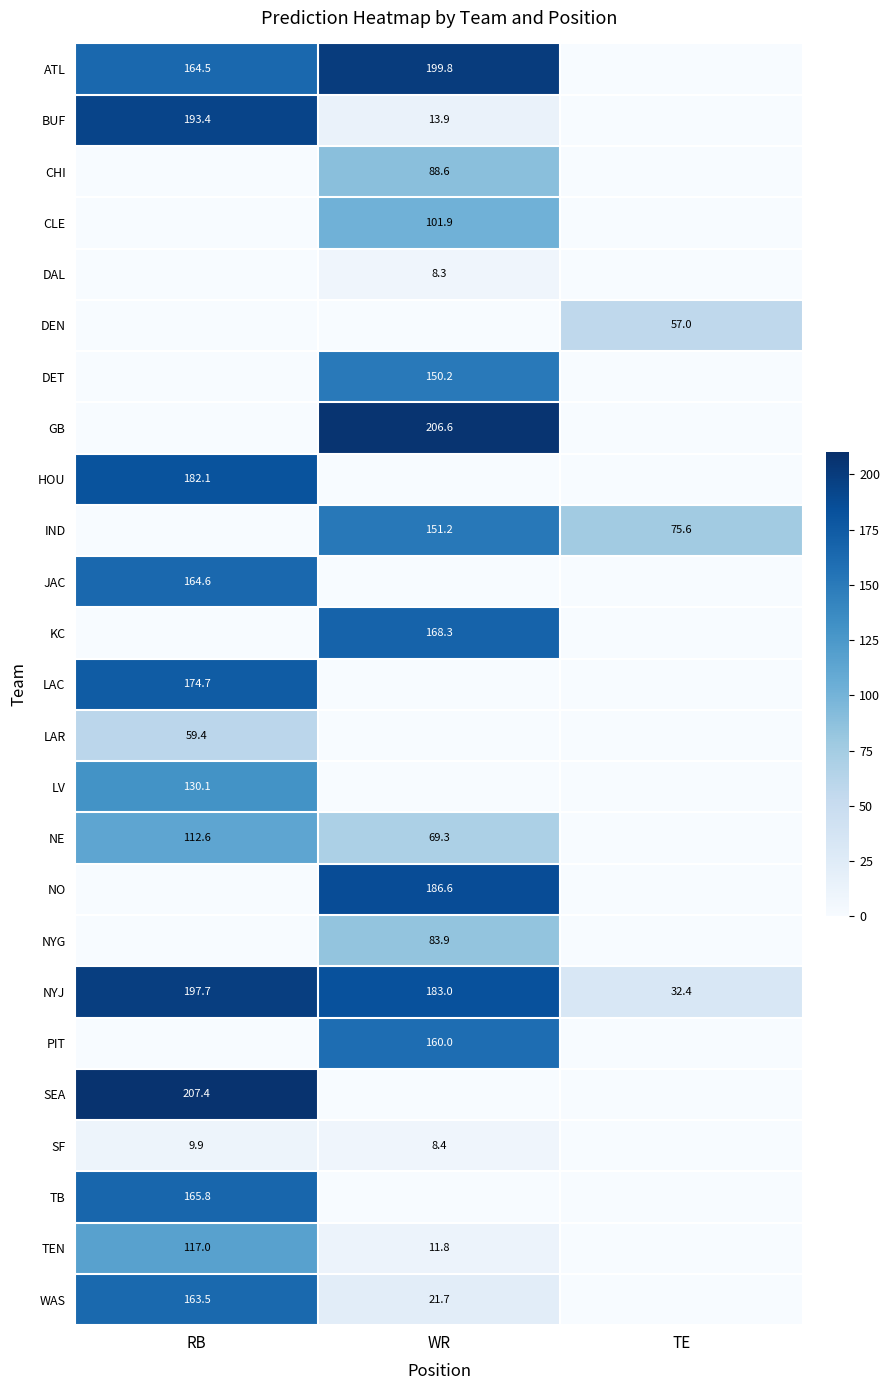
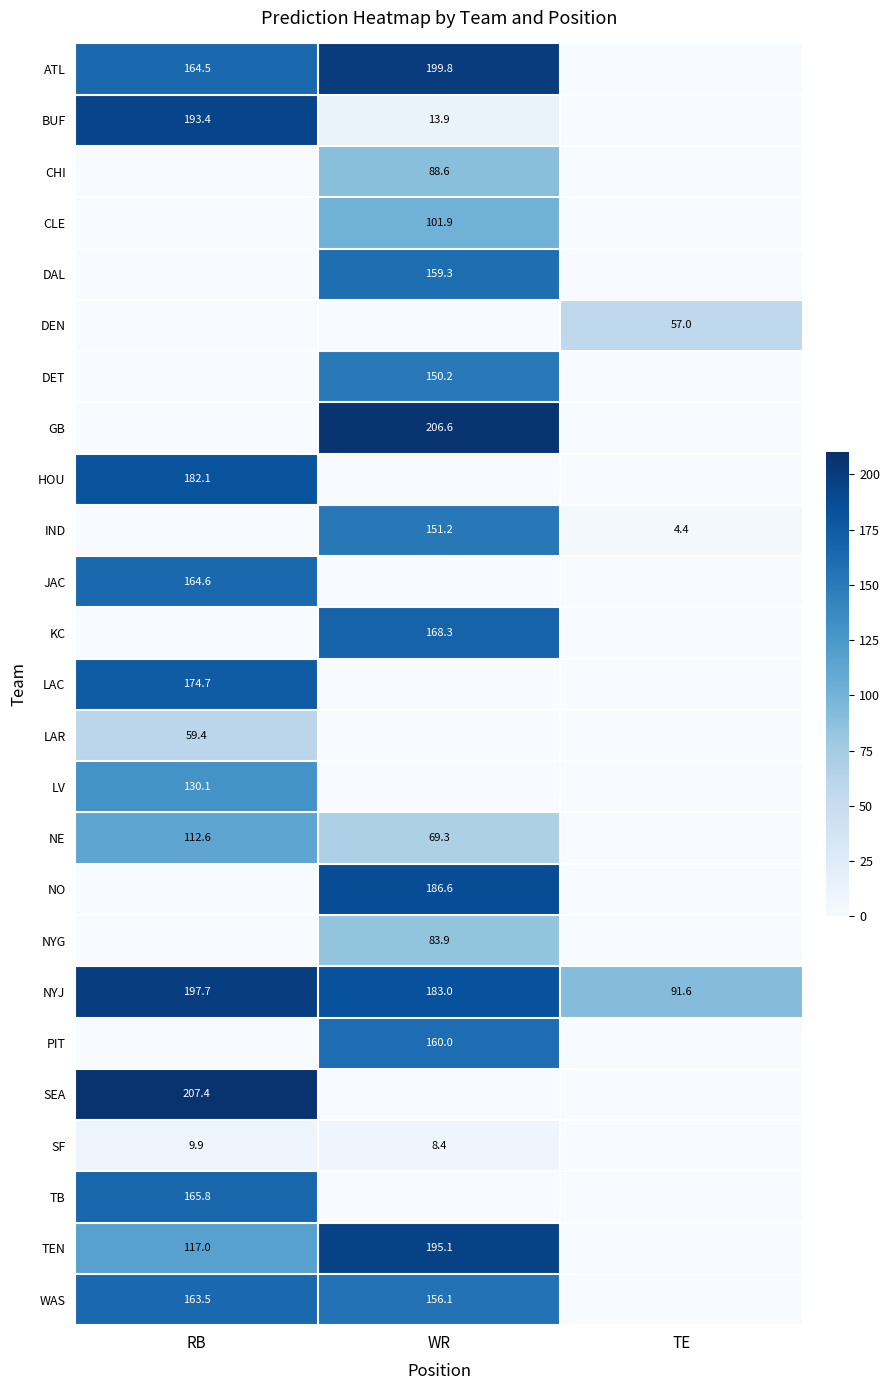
  {
    "ATL": {
      "RB": 164.5,
      "WR": 199.8
    },
    "BUF": {
      "RB": 193.4,
      "WR": 13.9
    },
    "CHI": {
      "WR": 88.6
    },
    "CLE": {
      "WR": 101.9
    },
    "DAL": {
-     "WR": 8.3
+     "WR": 159.3
    },
    "DEN": {
      "TE": 57.0
    },
    "DET": {
      "WR": 150.2
    },
    "GB": {
      "WR": 206.6
    },
    "HOU": {
      "RB": 182.1
    },
    "IND": {
      "WR": 151.2,
-     "TE": 75.6
+     "TE": 4.4
    },
    "JAC": {
      "RB": 164.6
    },
    "KC": {
      "WR": 168.3
    },
    "LAC": {
      "RB": 174.7
    },
    "LAR": {
      "RB": 59.4
    },
    "LV": {
      "RB": 130.1
    },
    "NE": {
      "RB": 112.6,
      "WR": 69.3
    },
    "NO": {
      "WR": 186.6
    },
    "NYG": {
      "WR": 83.9
    },
    "NYJ": {
      "RB": 197.7,
      "WR": 183.0,
-     "TE": 32.4
+     "TE": 91.6
    },
    "PIT": {
      "WR": 160.0
    },
    "SEA": {
      "RB": 207.4
    },
    "SF": {
      "RB": 9.9,
      "WR": 8.4
    },
    "TB": {
      "RB": 165.8
    },
    "TEN": {
      "RB": 117.0,
-     "WR": 11.8
+     "WR": 195.1
    },
    "WAS": {
      "RB": 163.5,
-     "WR": 21.7
+     "WR": 156.1
    }
  }
